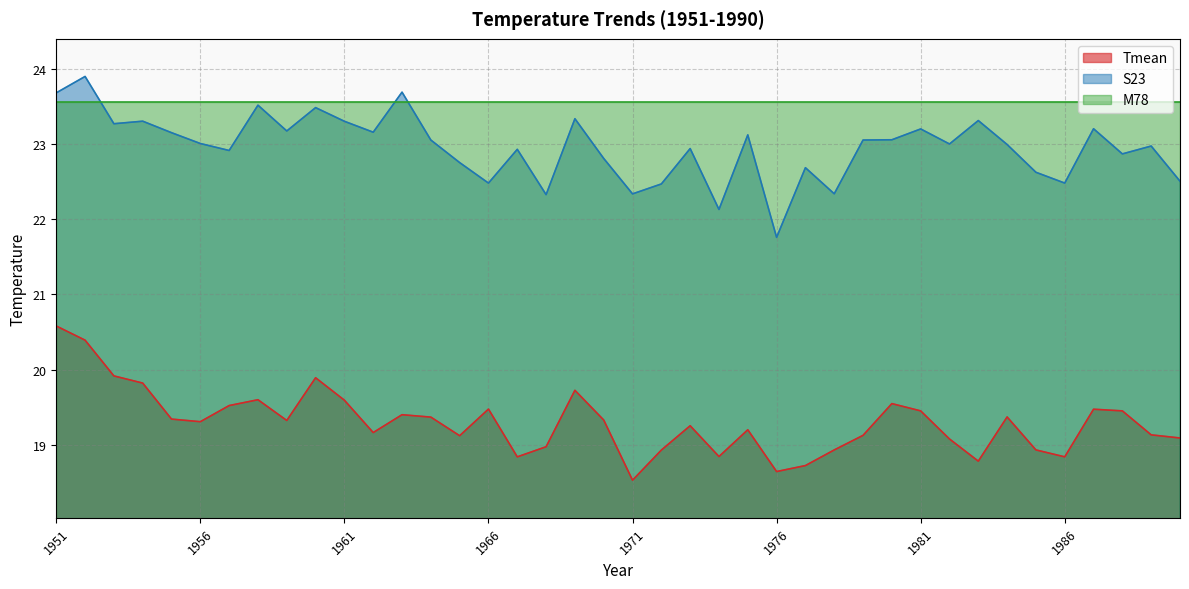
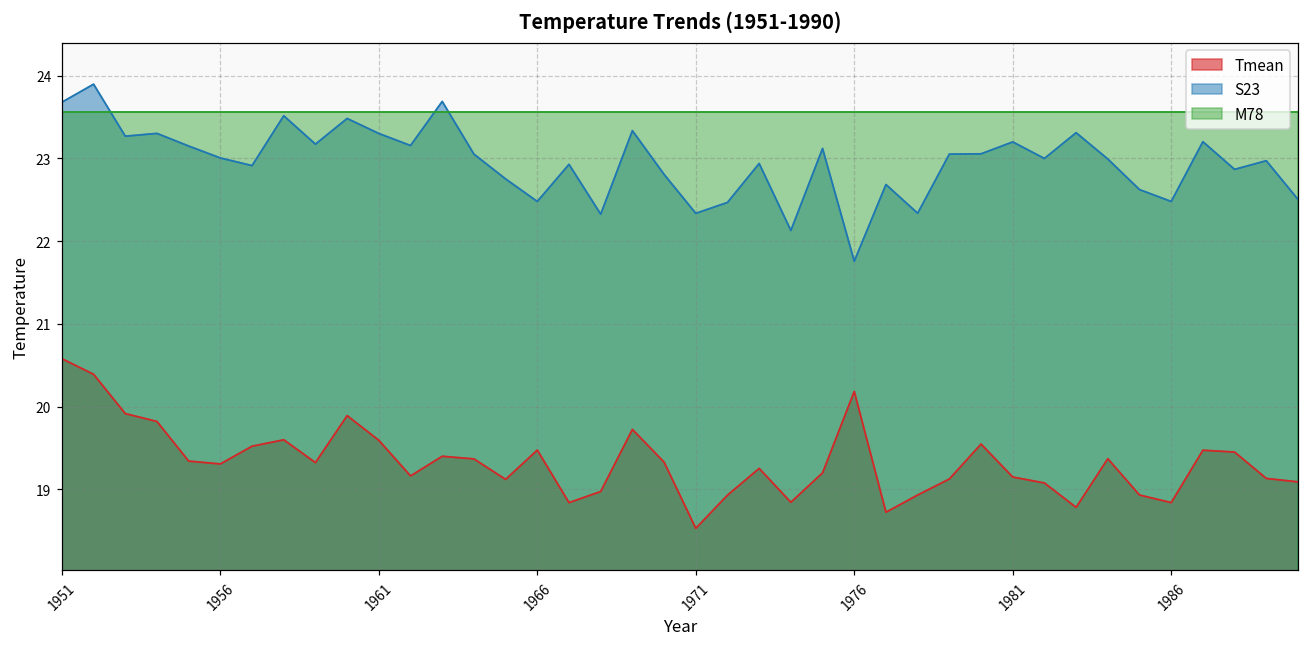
  {
    "Tmean": {
      "1951": 20.6,
      "1956": 19.3,
      "1961": 19.6,
      "1966": 19.5,
      "1971": 18.5,
-     "1976": 18.6,
-     "1981": 19.5,
+     "1976": 20.2,
+     "1981": 19.1,
      "1986": 18.8
    },
    "S23": {
      "1951": 23.7,
      "1956": 23.0,
      "1961": 23.3,
      "1966": 22.5,
      "1971": 22.3,
      "1976": 21.8,
      "1981": 23.2,
      "1986": 22.5
    },
    "M78": {
      "1951": 23.6,
      "1956": 23.6,
      "1961": 23.6,
      "1966": 23.6,
      "1971": 23.6,
      "1976": 23.6,
      "1981": 23.6,
      "1986": 23.6
    }
  }
